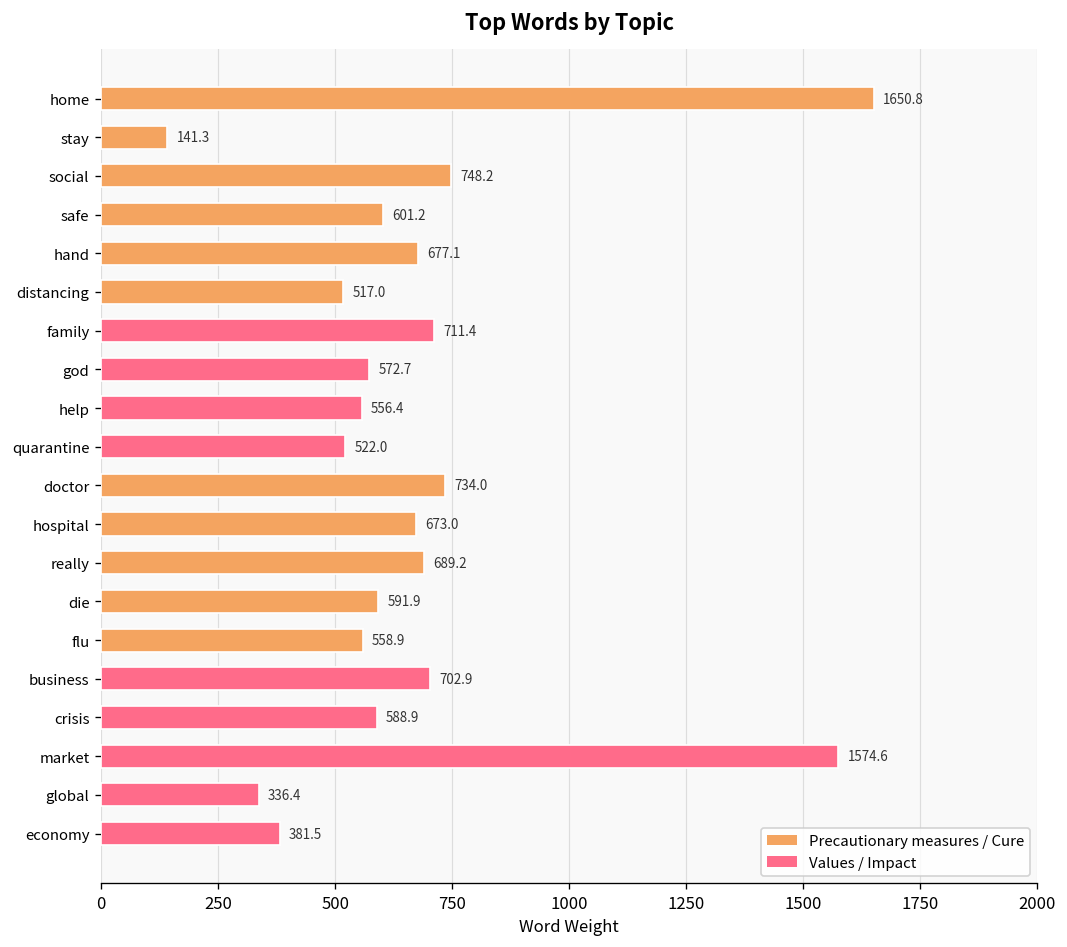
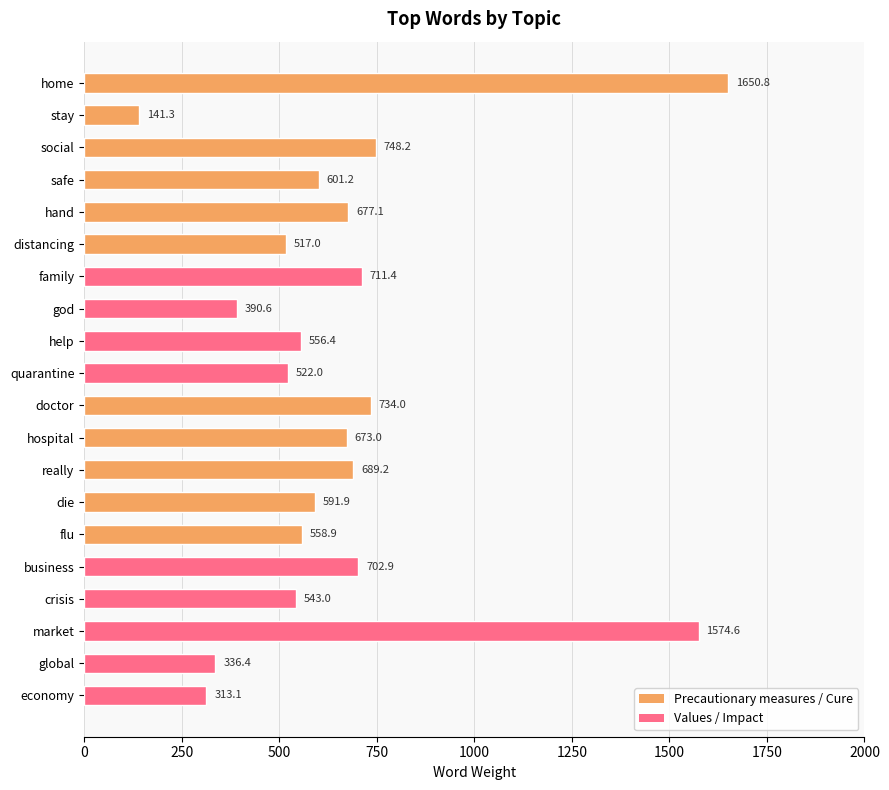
  {
    "home": 1650.8,
    "stay": 141.3,
    "social": 748.2,
    "safe": 601.2,
    "hand": 677.1,
    "distancing": 517.0,
    "family": 711.4,
-   "god": 572.7,
+   "god": 390.6,
    "help": 556.4,
    "quarantine": 522.0,
    "doctor": 734.0,
    "hospital": 673.0,
    "really": 689.2,
    "die": 591.9,
    "flu": 558.9,
    "business": 702.9,
-   "crisis": 588.9,
+   "crisis": 543.0,
    "market": 1574.6,
    "global": 336.4,
-   "economy": 381.5
+   "economy": 313.1
  }
